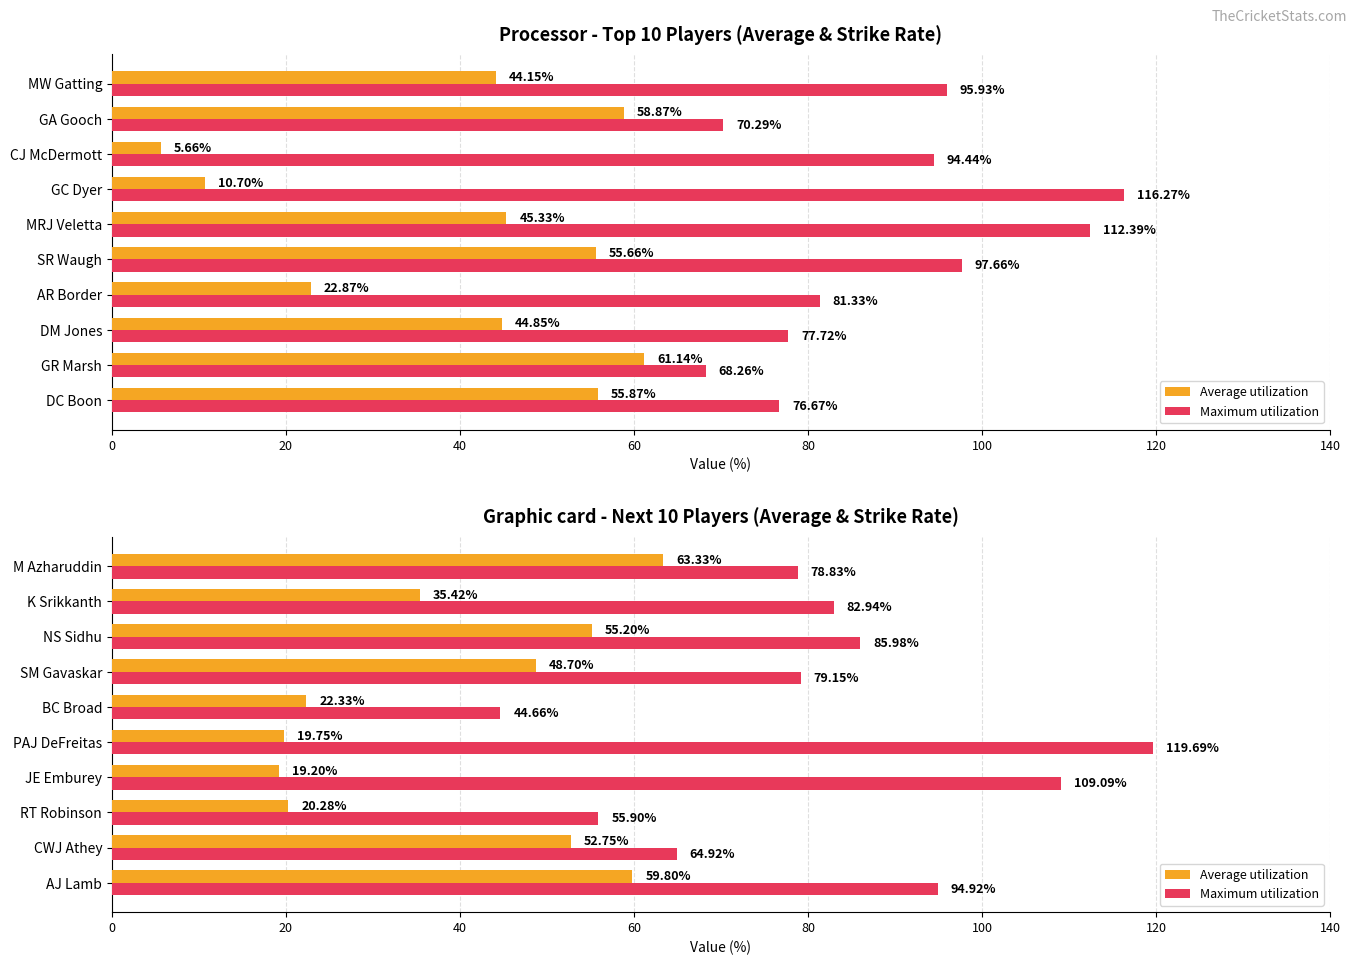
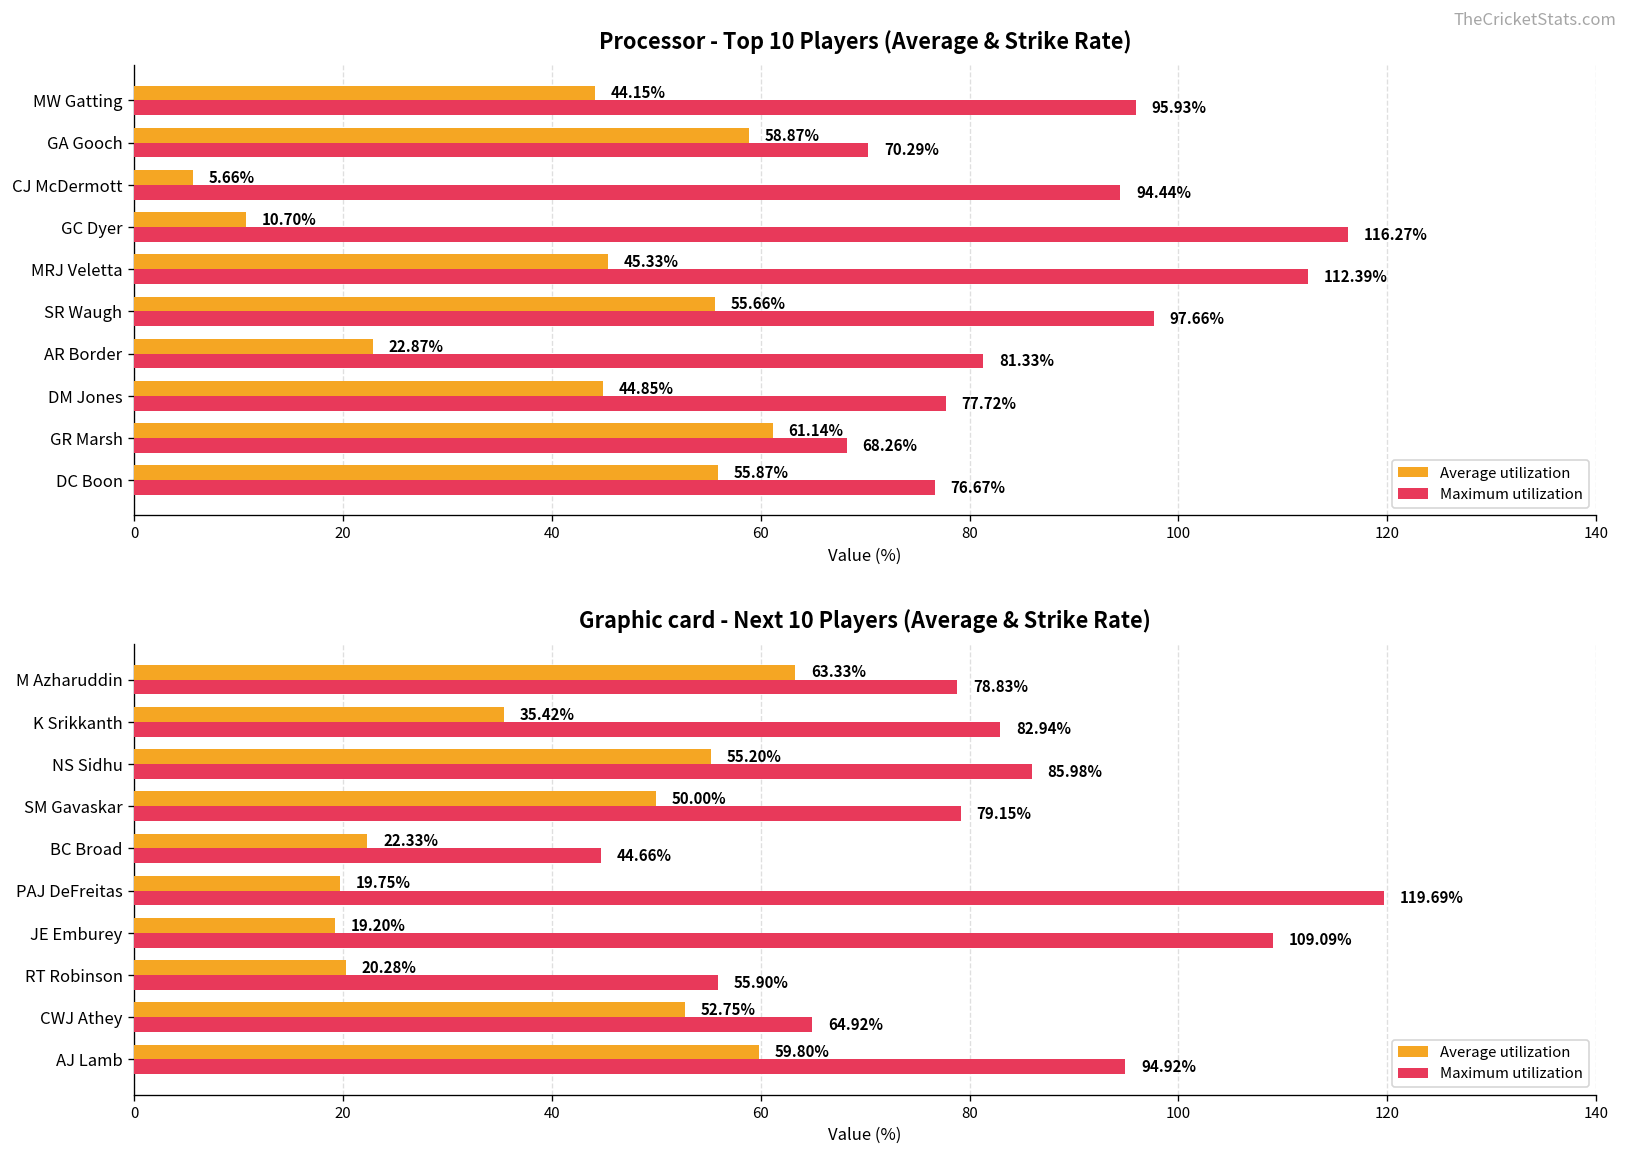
  {
    "Processor - Top 10 Players (Average & Strike Rate)": {
      "Average utilization": {
        "MW Gatting": "44.15%",
        "GA Gooch": "58.87%",
        "CJ McDermott": "5.66%",
        "GC Dyer": "10.70%",
        "MRJ Veletta": "45.33%",
        "SR Waugh": "55.66%",
        "AR Border": "22.87%",
        "DM Jones": "44.85%",
        "GR Marsh": "61.14%",
        "DC Boon": "55.87%"
      },
      "Maximum utilization": {
        "MW Gatting": "95.93%",
        "GA Gooch": "70.29%",
        "CJ McDermott": "94.44%",
        "GC Dyer": "116.27%",
        "MRJ Veletta": "112.39%",
        "SR Waugh": "97.66%",
        "AR Border": "81.33%",
        "DM Jones": "77.72%",
        "GR Marsh": "68.26%",
        "DC Boon": "76.67%"
      }
    },
    "Graphic card - Next 10 Players (Average & Strike Rate)": {
      "Average utilization": {
        "M Azharuddin": "63.33%",
        "K Srikkanth": "35.42%",
        "NS Sidhu": "55.20%",
-       "SM Gavaskar": "48.70%",
+       "SM Gavaskar": "50.00%",
        "BC Broad": "22.33%",
        "PAJ DeFreitas": "19.75%",
        "JE Emburey": "19.20%",
        "RT Robinson": "20.28%",
        "CWJ Athey": "52.75%",
        "AJ Lamb": "59.80%"
      },
      "Maximum utilization": {
        "M Azharuddin": "78.83%",
        "K Srikkanth": "82.94%",
        "NS Sidhu": "85.98%",
        "SM Gavaskar": "79.15%",
        "BC Broad": "44.66%",
        "PAJ DeFreitas": "119.69%",
        "JE Emburey": "109.09%",
        "RT Robinson": "55.90%",
        "CWJ Athey": "64.92%",
        "AJ Lamb": "94.92%"
      }
    }
  }
